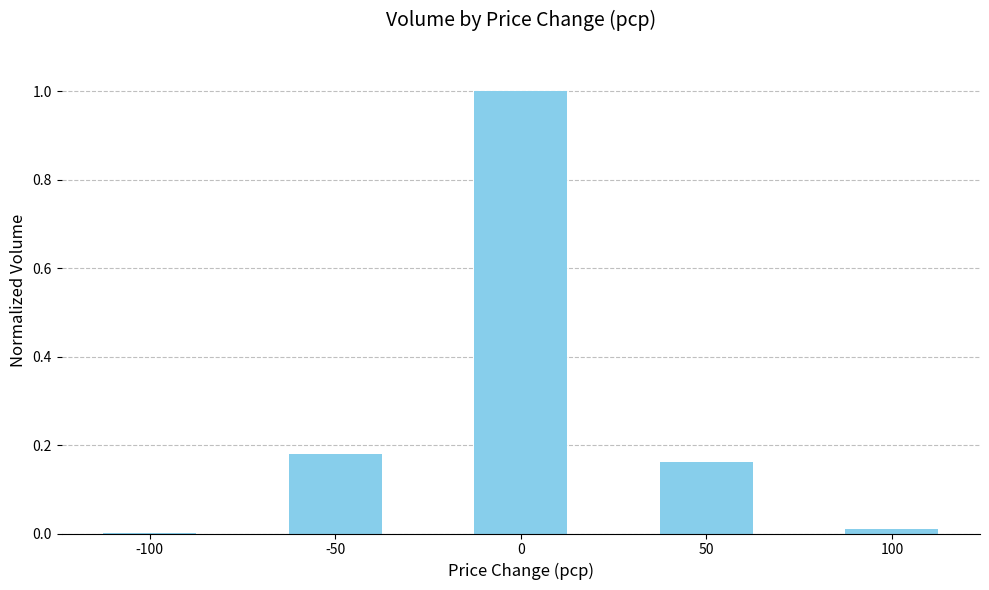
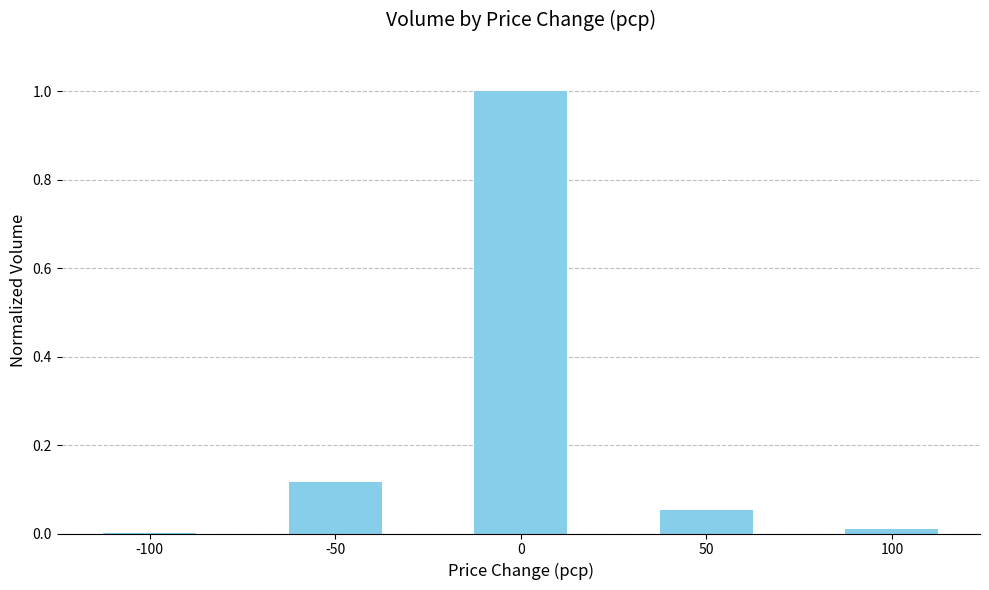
  {
-   "-50": 0.18,
+   "-50": 0.12,
    "0": 1.00,
-   "50": 0.16,
+   "50": 0.05,
    "100": 0.01
  }
